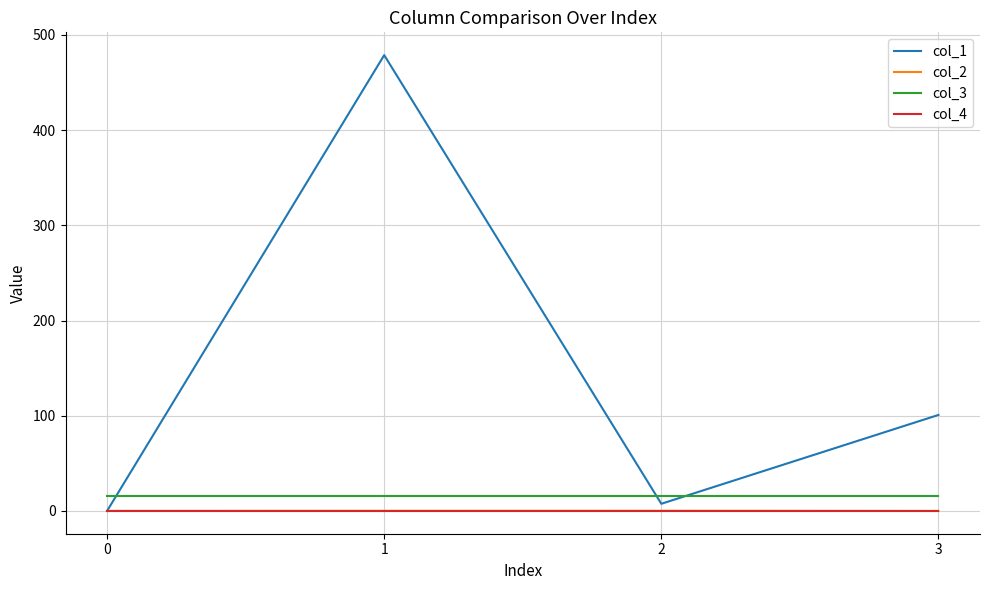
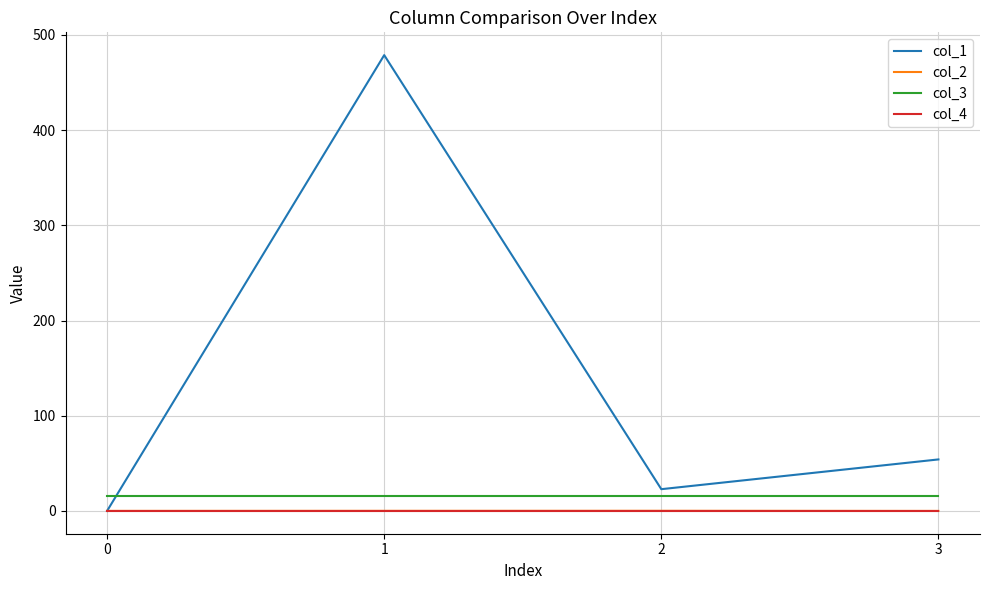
  {
    "col_1": {
      "1": 480,
-     "2": 10,
-     "3": 100
+     "2": 20,
+     "3": 50
    },
    "col_4": {
      "1": 0,
      "2": 0,
      "3": 0
    },
    "col_3": {
      "0": 20,
      "1": 20,
      "2": 20,
      "3": 20
    }
  }
